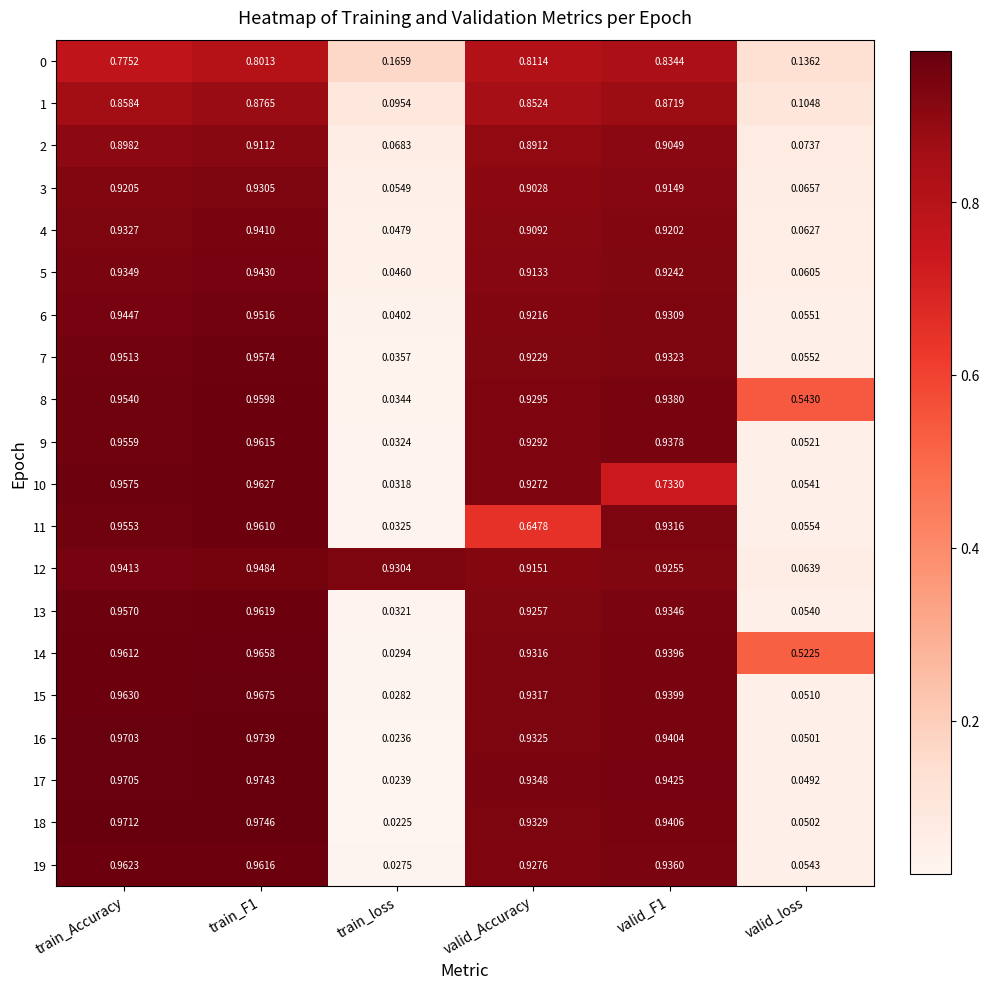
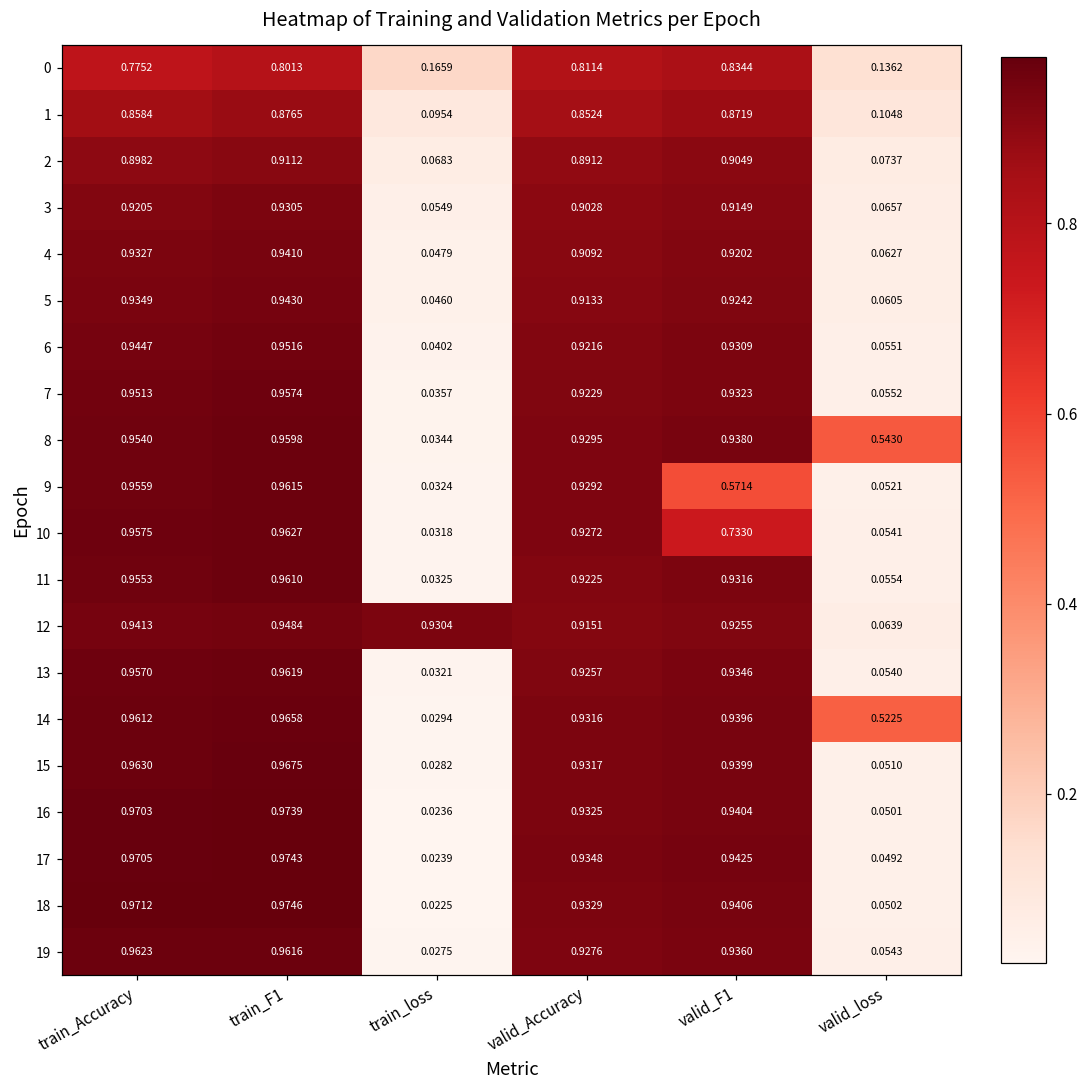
  {
    "0": {
      "train_Accuracy": 0.7752,
      "train_F1": 0.8013,
      "train_loss": 0.1659,
      "valid_Accuracy": 0.8114,
      "valid_F1": 0.8344,
      "valid_loss": 0.1362
    },
    "1": {
      "train_Accuracy": 0.8584,
      "train_F1": 0.8765,
      "train_loss": 0.0954,
      "valid_Accuracy": 0.8524,
      "valid_F1": 0.8719,
      "valid_loss": 0.1048
    },
    "2": {
      "train_Accuracy": 0.8982,
      "train_F1": 0.9112,
      "train_loss": 0.0683,
      "valid_Accuracy": 0.8912,
      "valid_F1": 0.9049,
      "valid_loss": 0.0737
    },
    "3": {
      "train_Accuracy": 0.9205,
      "train_F1": 0.9305,
      "train_loss": 0.0549,
      "valid_Accuracy": 0.9028,
      "valid_F1": 0.9149,
      "valid_loss": 0.0657
    },
    "4": {
      "train_Accuracy": 0.9327,
      "train_F1": 0.9410,
      "train_loss": 0.0479,
      "valid_Accuracy": 0.9092,
      "valid_F1": 0.9202,
      "valid_loss": 0.0627
    },
    "5": {
      "train_Accuracy": 0.9349,
      "train_F1": 0.9430,
      "train_loss": 0.0460,
      "valid_Accuracy": 0.9133,
      "valid_F1": 0.9242,
      "valid_loss": 0.0605
    },
    "6": {
      "train_Accuracy": 0.9447,
      "train_F1": 0.9516,
      "train_loss": 0.0402,
      "valid_Accuracy": 0.9216,
      "valid_F1": 0.9309,
      "valid_loss": 0.0551
    },
    "7": {
      "train_Accuracy": 0.9513,
      "train_F1": 0.9574,
      "train_loss": 0.0357,
      "valid_Accuracy": 0.9229,
      "valid_F1": 0.9323,
      "valid_loss": 0.0552
    },
    "8": {
      "train_Accuracy": 0.9540,
      "train_F1": 0.9598,
      "train_loss": 0.0344,
      "valid_Accuracy": 0.9295,
      "valid_F1": 0.9380,
      "valid_loss": 0.5430
    },
    "9": {
      "train_Accuracy": 0.9559,
      "train_F1": 0.9615,
      "train_loss": 0.0324,
      "valid_Accuracy": 0.9292,
-     "valid_F1": 0.9378,
+     "valid_F1": 0.5714,
      "valid_loss": 0.0521
    },
    "10": {
      "train_Accuracy": 0.9575,
      "train_F1": 0.9627,
      "train_loss": 0.0318,
      "valid_Accuracy": 0.9272,
      "valid_F1": 0.7330,
      "valid_loss": 0.0541
    },
    "11": {
      "train_Accuracy": 0.9553,
      "train_F1": 0.9610,
      "train_loss": 0.0325,
-     "valid_Accuracy": 0.6478,
+     "valid_Accuracy": 0.9225,
      "valid_F1": 0.9316,
      "valid_loss": 0.0554
    },
    "12": {
      "train_Accuracy": 0.9413,
      "train_F1": 0.9484,
      "train_loss": 0.9304,
      "valid_Accuracy": 0.9151,
      "valid_F1": 0.9255,
      "valid_loss": 0.0639
    },
    "13": {
      "train_Accuracy": 0.9570,
      "train_F1": 0.9619,
      "train_loss": 0.0321,
      "valid_Accuracy": 0.9257,
      "valid_F1": 0.9346,
      "valid_loss": 0.0540
    },
    "14": {
      "train_Accuracy": 0.9612,
      "train_F1": 0.9658,
      "train_loss": 0.0294,
      "valid_Accuracy": 0.9316,
      "valid_F1": 0.9396,
      "valid_loss": 0.5225
    },
    "15": {
      "train_Accuracy": 0.9630,
      "train_F1": 0.9675,
      "train_loss": 0.0282,
      "valid_Accuracy": 0.9317,
      "valid_F1": 0.9399,
      "valid_loss": 0.0510
    },
    "16": {
      "train_Accuracy": 0.9703,
      "train_F1": 0.9739,
      "train_loss": 0.0236,
      "valid_Accuracy": 0.9325,
      "valid_F1": 0.9404,
      "valid_loss": 0.0501
    },
    "17": {
      "train_Accuracy": 0.9705,
      "train_F1": 0.9743,
      "train_loss": 0.0239,
      "valid_Accuracy": 0.9348,
      "valid_F1": 0.9425,
      "valid_loss": 0.0492
    },
    "18": {
      "train_Accuracy": 0.9712,
      "train_F1": 0.9746,
      "train_loss": 0.0225,
      "valid_Accuracy": 0.9329,
      "valid_F1": 0.9406,
      "valid_loss": 0.0502
    },
    "19": {
      "train_Accuracy": 0.9623,
      "train_F1": 0.9616,
      "train_loss": 0.0275,
      "valid_Accuracy": 0.9276,
      "valid_F1": 0.9360,
      "valid_loss": 0.0543
    }
  }
